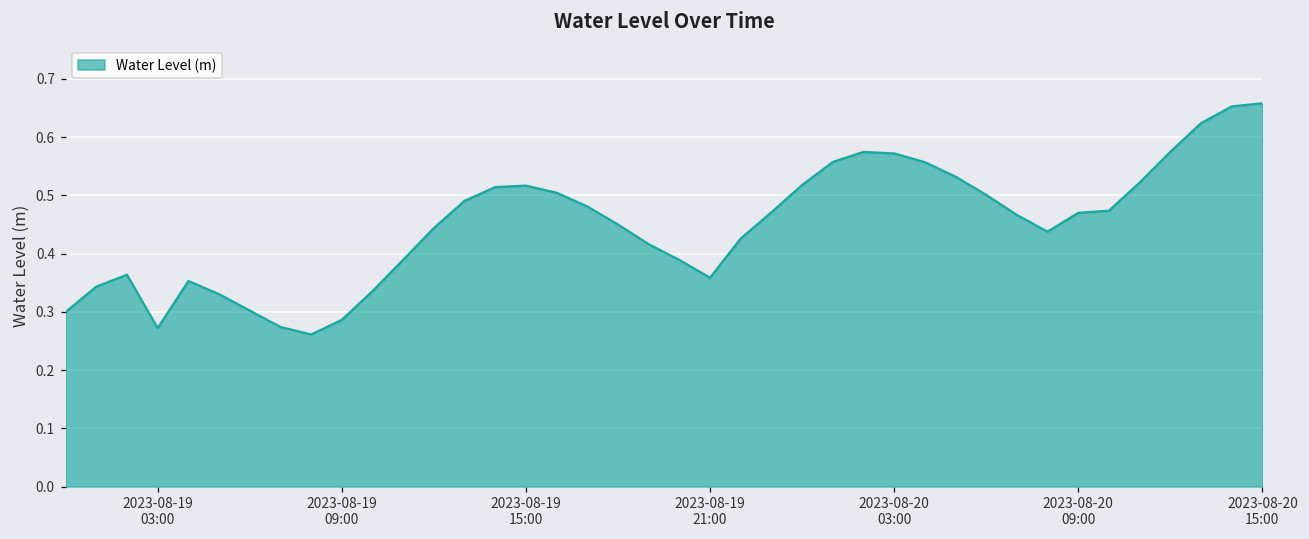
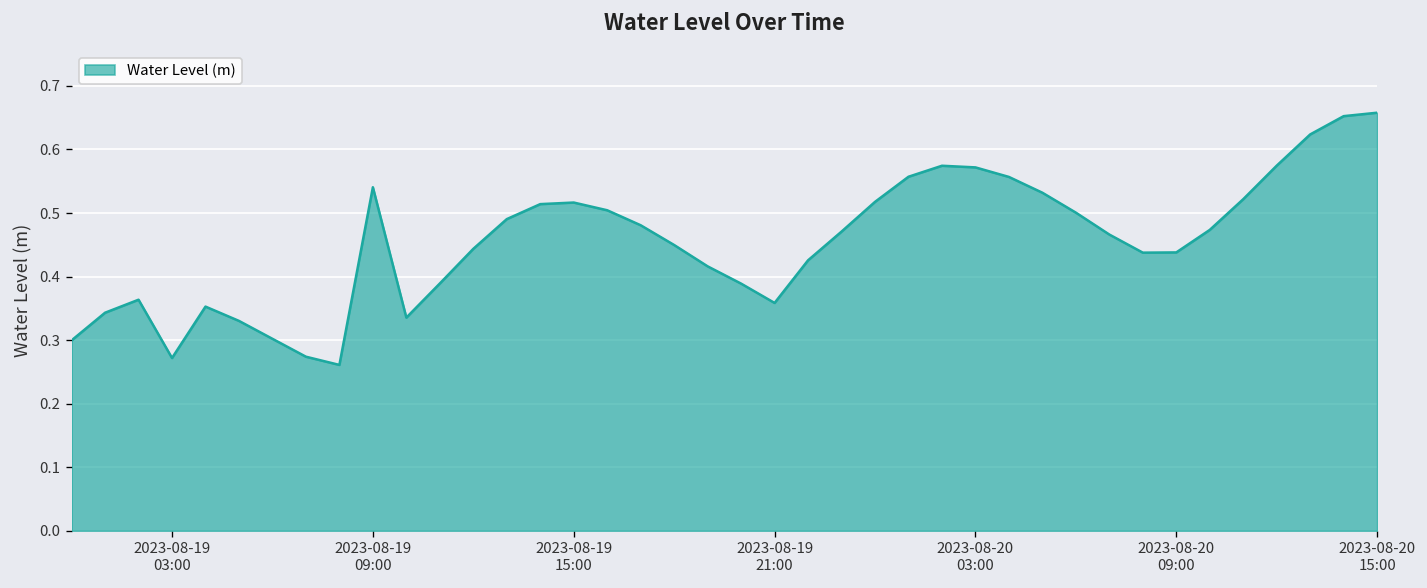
  {
    "2023-08-19 03:00": 0.27,
-   "2023-08-19 09:00": 0.29,
+   "2023-08-19 09:00": 0.54,
    "2023-08-19 15:00": 0.52,
    "2023-08-19 21:00": 0.36,
    "2023-08-20 03:00": 0.57,
-   "2023-08-20 09:00": 0.47,
+   "2023-08-20 09:00": 0.44,
    "2023-08-20 15:00": 0.66
  }
